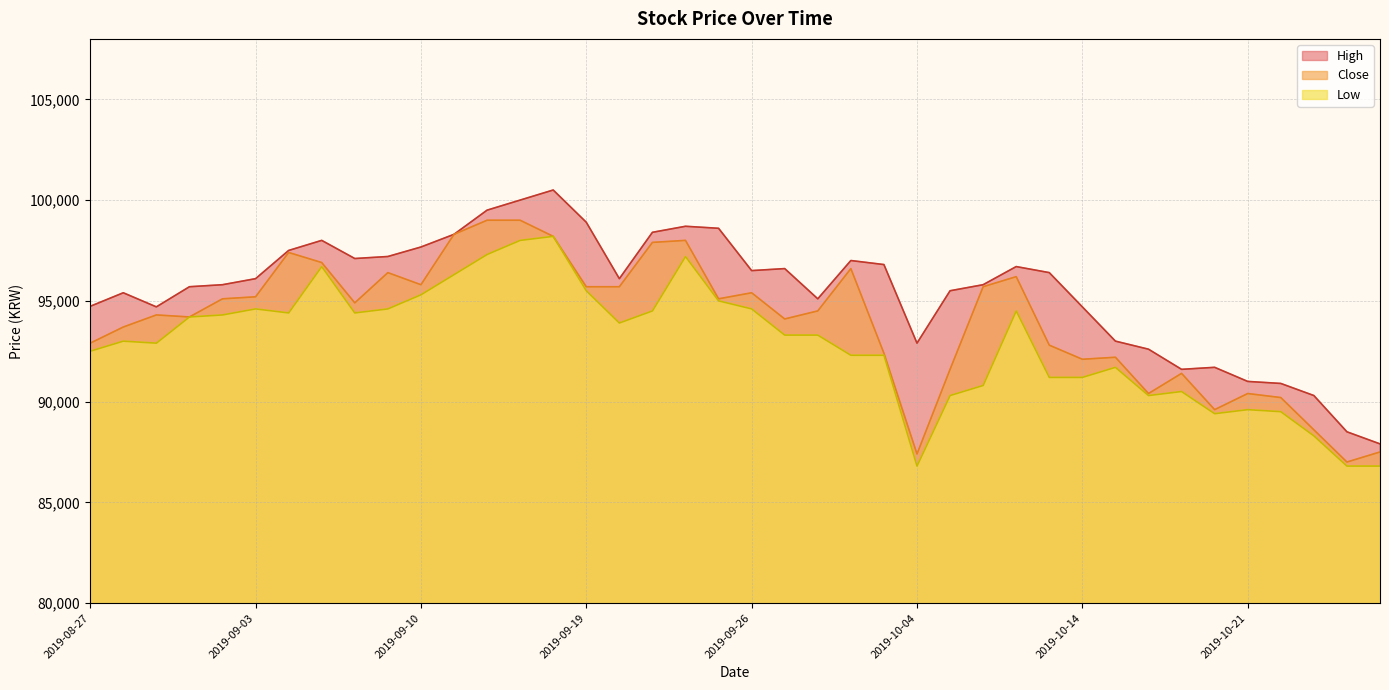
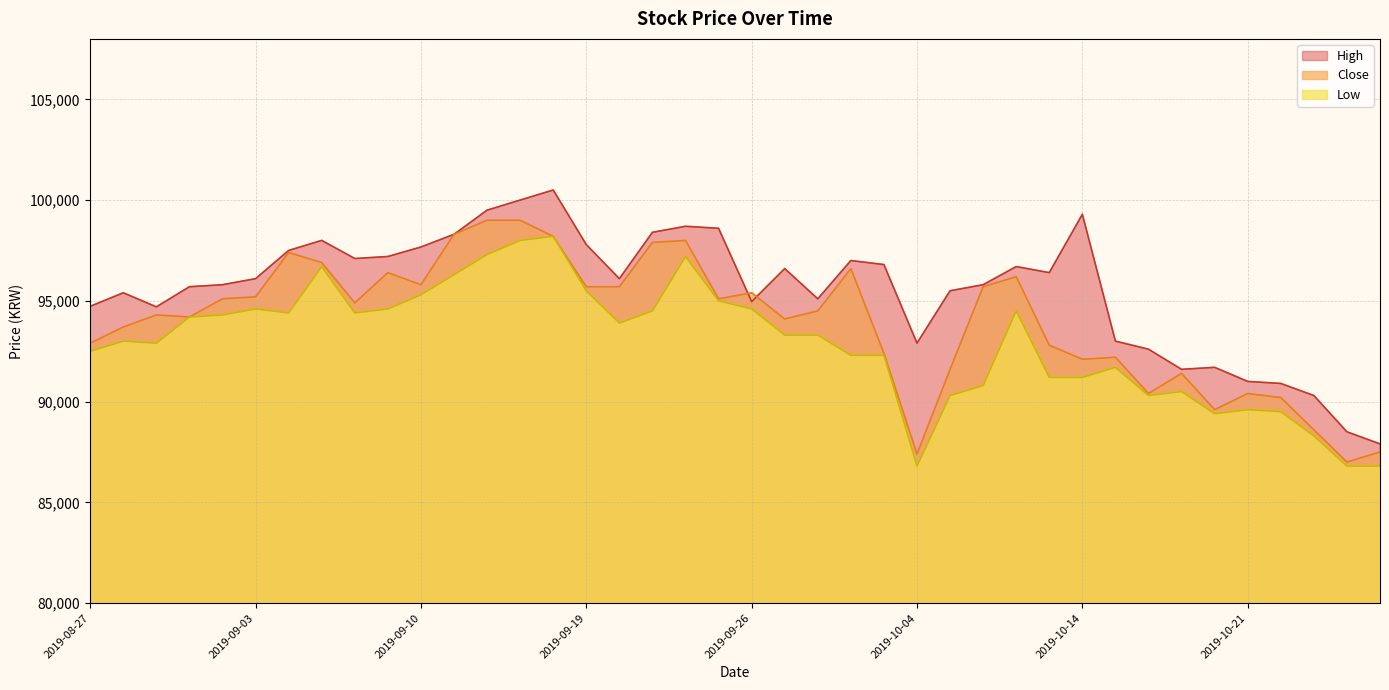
  {
    "High": {
      "2019-08-27": "94,700",
      "2019-09-03": "96,100",
      "2019-09-10": "97,700",
-     "2019-09-19": "98,900",
-     "2019-09-26": "96,500",
+     "2019-09-19": "97,800",
+     "2019-09-26": "95,000",
      "2019-10-04": "92,900",
-     "2019-10-14": "94,700",
+     "2019-10-14": "99,300",
      "2019-10-21": "91,000"
    }
  }
